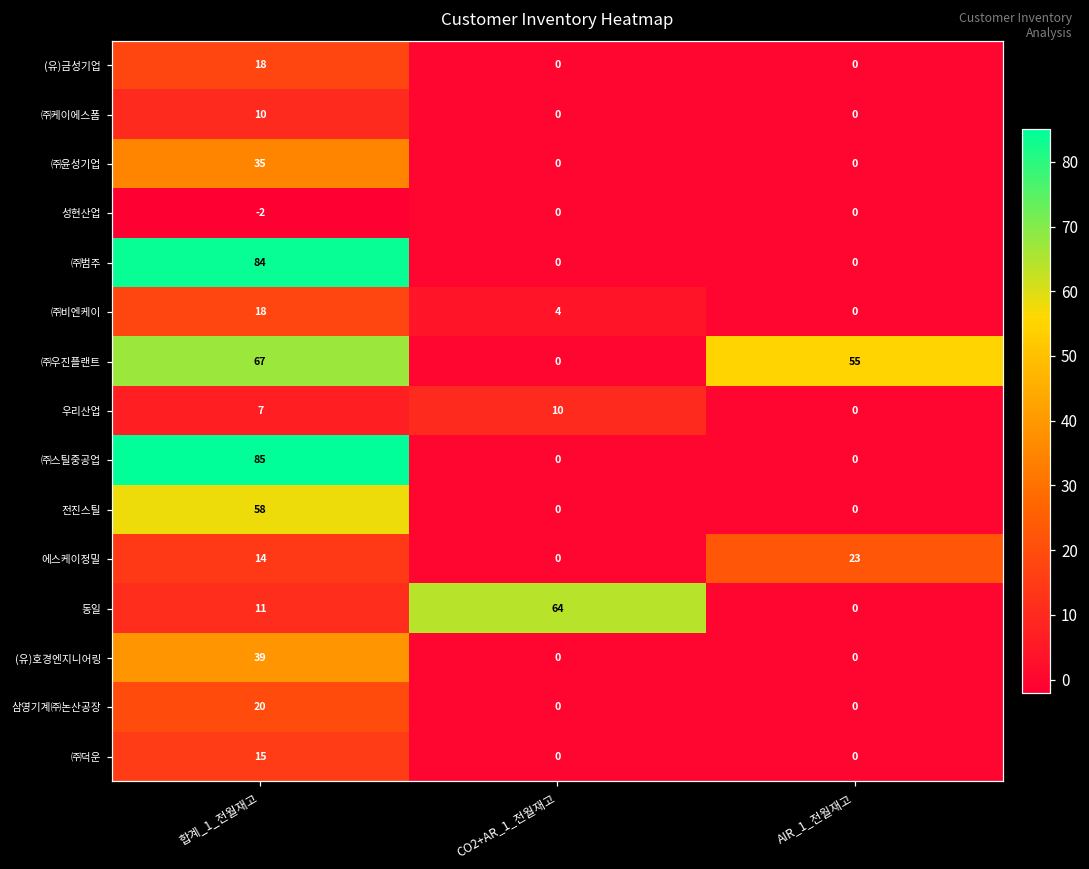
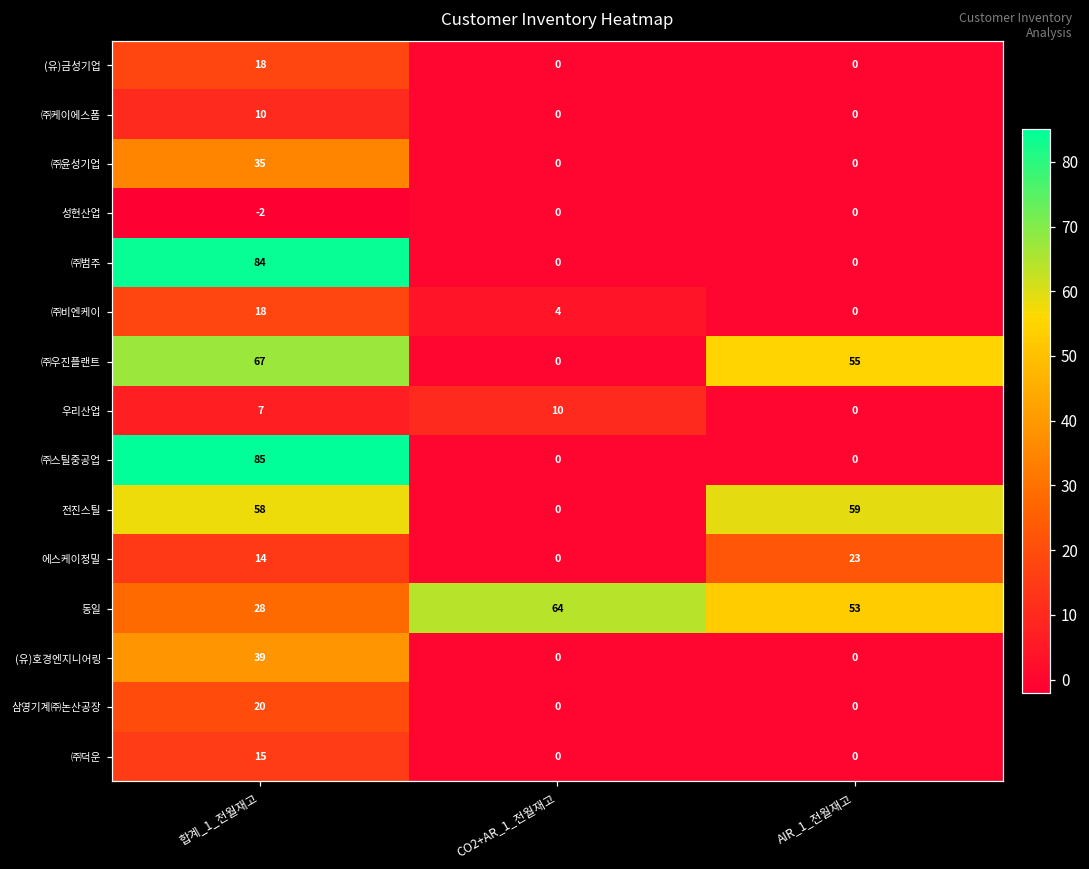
  {
    "(유)금성기업": {
      "합계_1_전월재고": 18,
      "CO2+AR_1_전월재고": 0,
      "AIR_1_전월재고": 0
    },
    "㈜케이에스폼": {
      "합계_1_전월재고": 10,
      "CO2+AR_1_전월재고": 0,
      "AIR_1_전월재고": 0
    },
    "㈜윤성기업": {
      "합계_1_전월재고": 35,
      "CO2+AR_1_전월재고": 0,
      "AIR_1_전월재고": 0
    },
    "성현산업": {
      "합계_1_전월재고": -2,
      "CO2+AR_1_전월재고": 0,
      "AIR_1_전월재고": 0
    },
    "㈜범주": {
      "합계_1_전월재고": 84,
      "CO2+AR_1_전월재고": 0,
      "AIR_1_전월재고": 0
    },
    "㈜비엔케이": {
      "합계_1_전월재고": 18,
      "CO2+AR_1_전월재고": 4,
      "AIR_1_전월재고": 0
    },
    "㈜우진플랜트": {
      "합계_1_전월재고": 67,
      "CO2+AR_1_전월재고": 0,
      "AIR_1_전월재고": 55
    },
    "우리산업": {
      "합계_1_전월재고": 7,
      "CO2+AR_1_전월재고": 10,
      "AIR_1_전월재고": 0
    },
    "㈜스틸중공업": {
      "합계_1_전월재고": 85,
      "CO2+AR_1_전월재고": 0,
      "AIR_1_전월재고": 0
    },
    "전진스틸": {
      "합계_1_전월재고": 58,
      "CO2+AR_1_전월재고": 0,
-     "AIR_1_전월재고": 0
+     "AIR_1_전월재고": 59
    },
    "에스케이정밀": {
      "합계_1_전월재고": 14,
      "CO2+AR_1_전월재고": 0,
      "AIR_1_전월재고": 23
    },
    "동일": {
-     "합계_1_전월재고": 11,
+     "합계_1_전월재고": 28,
      "CO2+AR_1_전월재고": 64,
-     "AIR_1_전월재고": 0
+     "AIR_1_전월재고": 53
    },
    "(유)호경엔지니어링": {
      "합계_1_전월재고": 39,
      "CO2+AR_1_전월재고": 0,
      "AIR_1_전월재고": 0
    },
    "삼영기계㈜논산공장": {
      "합계_1_전월재고": 20,
      "CO2+AR_1_전월재고": 0,
      "AIR_1_전월재고": 0
    },
    "㈜덕운": {
      "합계_1_전월재고": 15,
      "CO2+AR_1_전월재고": 0,
      "AIR_1_전월재고": 0
    }
  }
